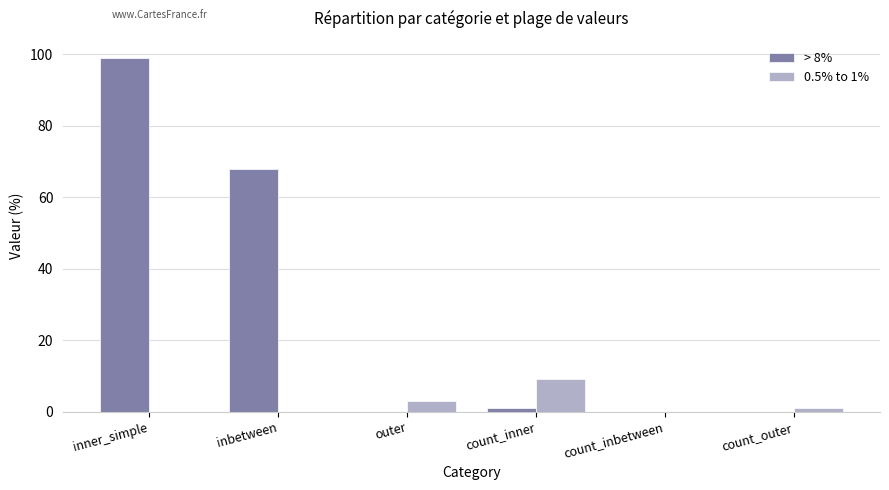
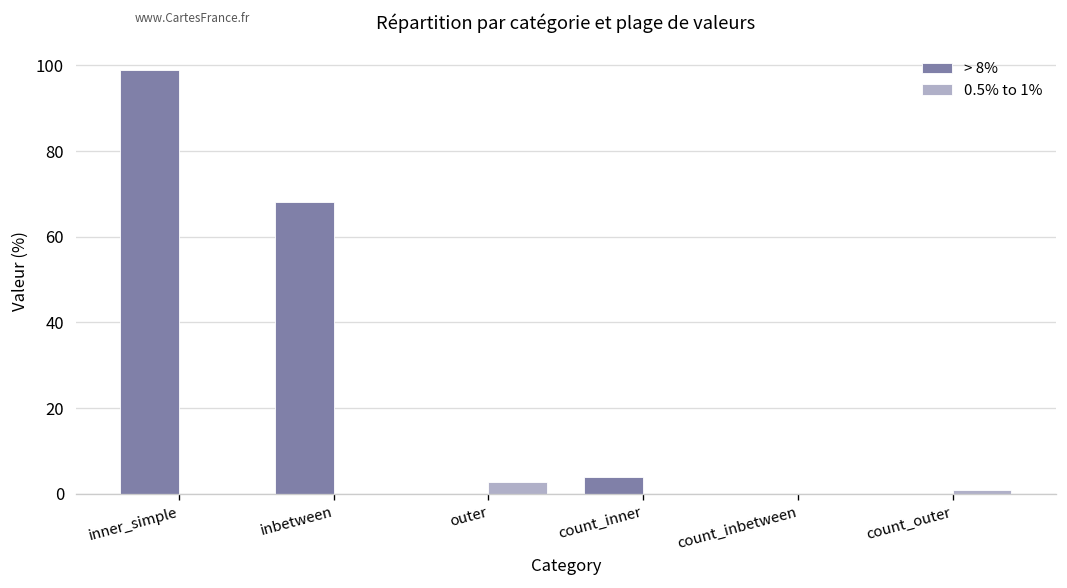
  {
    "> 8%": {
      "inner_simple": 99,
      "inbetween": 68,
      "outer": 0,
-     "count_inner": 1,
+     "count_inner": 4,
      "count_inbetween": 0,
      "count_outer": 0
    },
    "0.5% to 1%": {
      "inner_simple": 0,
      "inbetween": 0,
      "outer": 3,
-     "count_inner": 9,
+     "count_inner": 0,
      "count_inbetween": 0,
      "count_outer": 1
    }
  }
